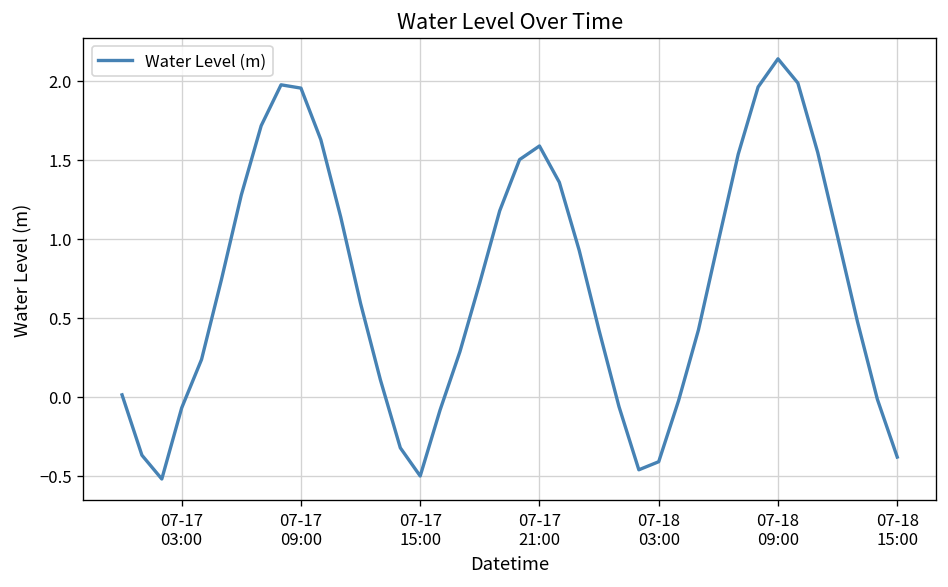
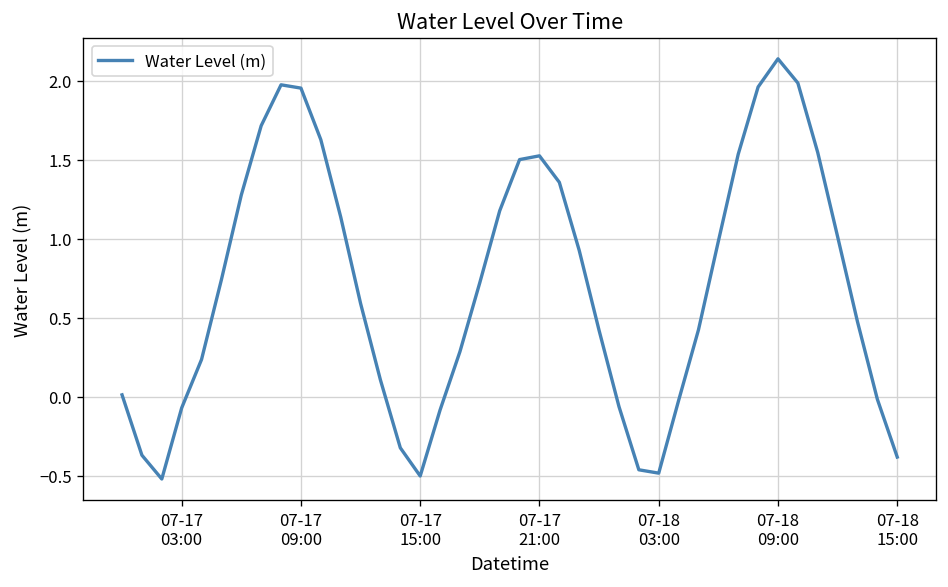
  {
    "07-17 03:00": -0.07,
    "07-17 09:00": 1.95,
    "07-17 15:00": -0.50,
-   "07-17 21:00": 1.59,
-   "07-18 03:00": -0.41,
+   "07-17 21:00": 1.52,
+   "07-18 03:00": -0.48,
    "07-18 09:00": 2.14,
    "07-18 15:00": -0.38
  }
